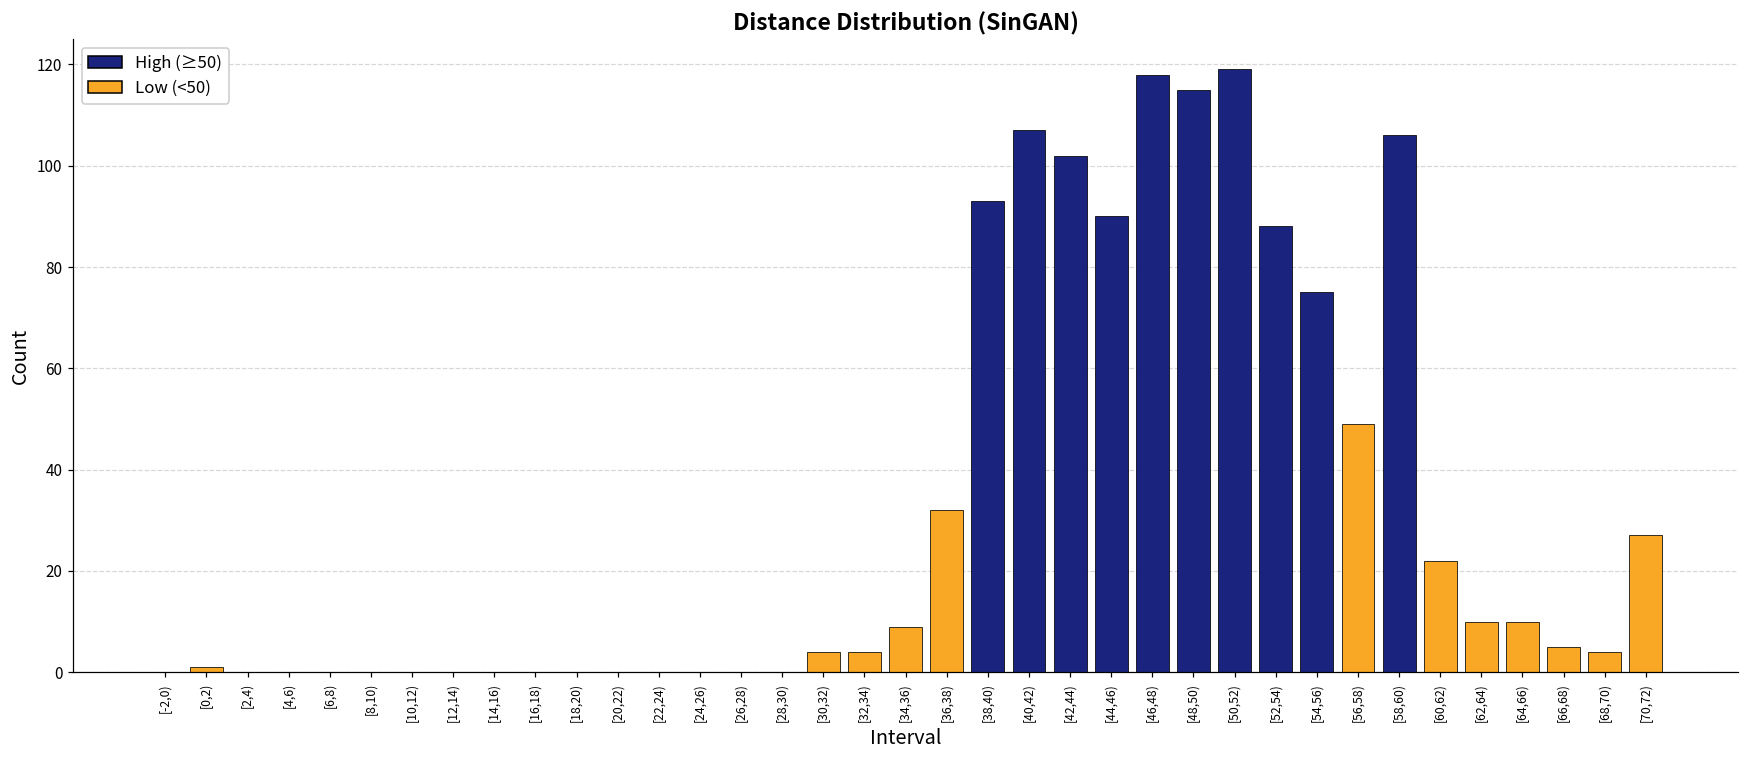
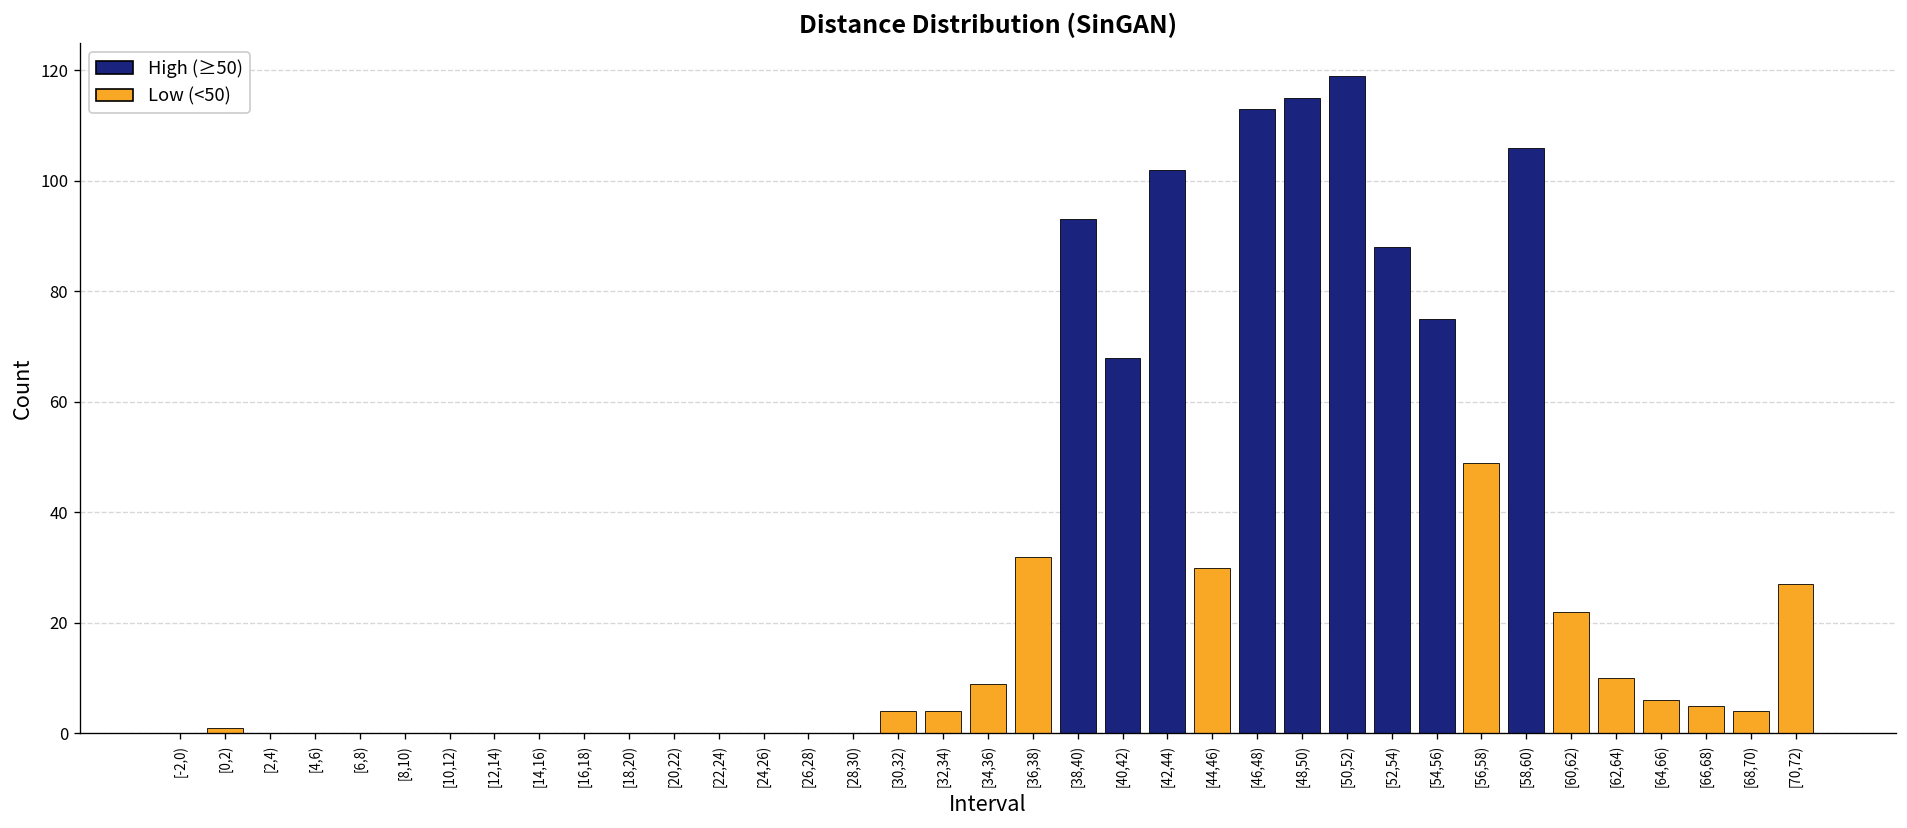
  {
    "[-2,0)": 0,
    "[0,2)": 1,
    "[2,4)": 0,
    "[4,6)": 0,
    "[6,8)": 0,
    "[8,10)": 0,
    "[10,12)": 0,
    "[12,14)": 0,
    "[14,16)": 0,
    "[16,18)": 0,
    "[18,20)": 0,
    "[20,22)": 0,
    "[22,24)": 0,
    "[24,26)": 0,
    "[26,28)": 0,
    "[28,30)": 0,
    "[30,32)": 4,
    "[32,34)": 4,
    "[34,36)": 9,
    "[36,38)": 32,
    "[38,40)": 93,
-   "[40,42)": 107,
+   "[40,42)": 68,
    "[42,44)": 102,
-   "[44,46)": 90,
-   "[46,48)": 118,
+   "[44,46)": 30,
+   "[46,48)": 113,
    "[48,50)": 115,
    "[50,52)": 119,
    "[52,54)": 88,
    "[54,56)": 75,
    "[56,58)": 49,
    "[58,60)": 106,
    "[60,62)": 22,
    "[62,64)": 10,
-   "[64,66)": 10,
+   "[64,66)": 6,
    "[66,68)": 5,
    "[68,70)": 4,
    "[70,72)": 27
  }
